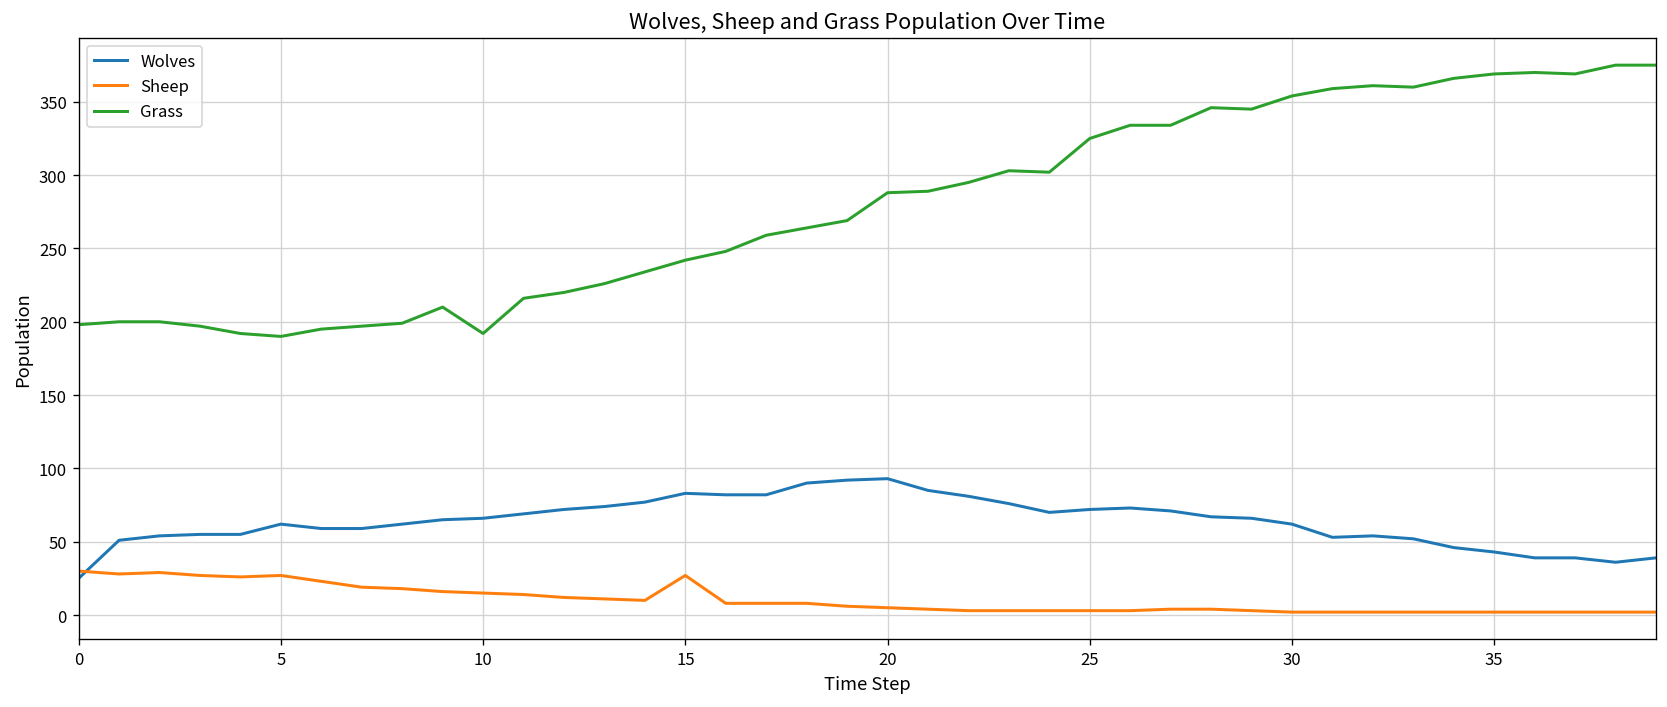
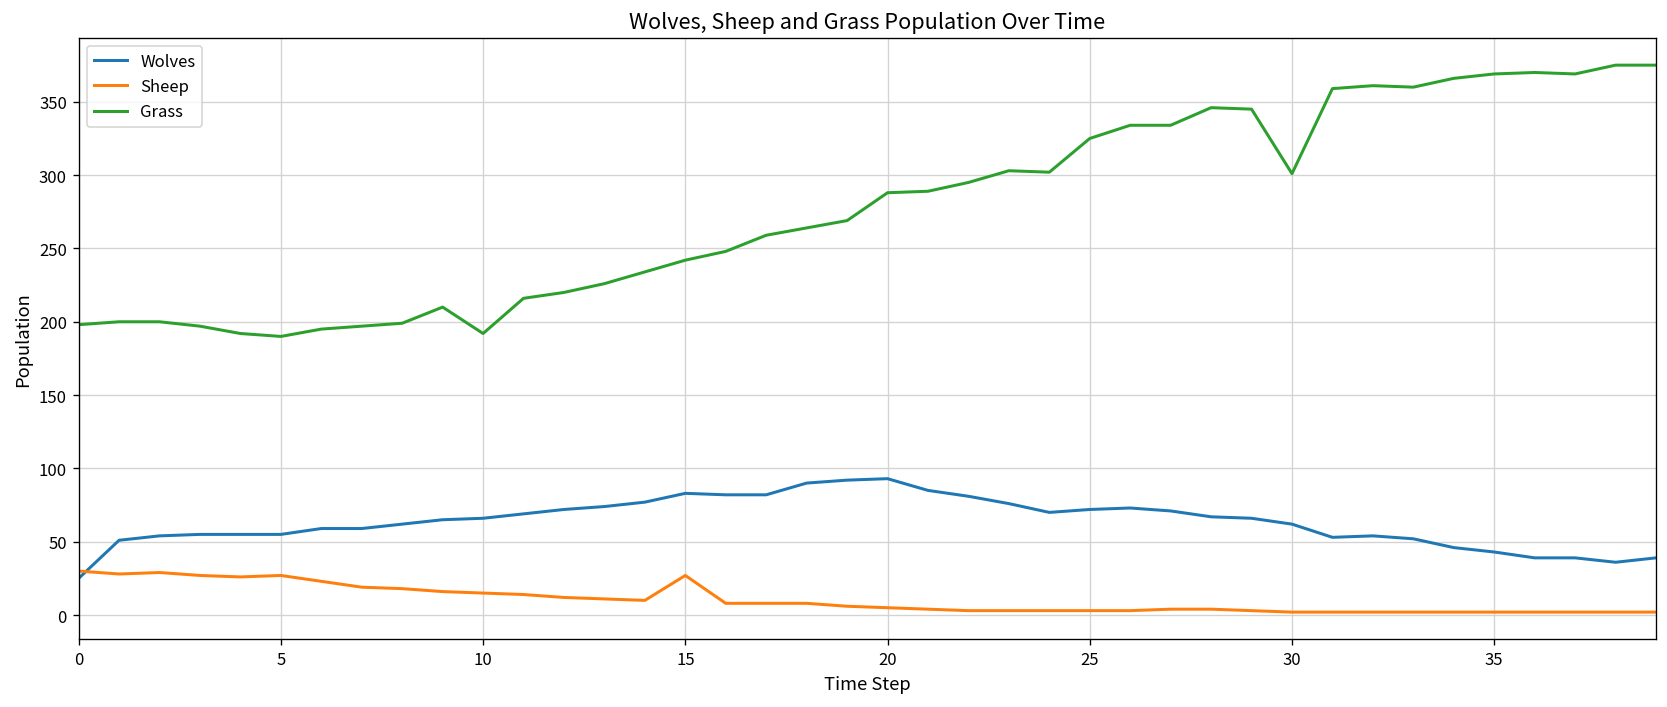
  {
    "Wolves": {
      "0": 25,
-     "5": 62,
+     "5": 55,
      "10": 66,
      "15": 83,
      "20": 93,
      "25": 72,
      "30": 62,
      "35": 43
    },
    "Sheep": {
      "0": 30,
      "5": 27,
      "10": 15,
      "15": 27,
      "20": 5,
      "25": 3,
      "30": 2,
      "35": 2
    },
    "Grass": {
      "0": 198,
      "5": 190,
      "10": 192,
      "15": 242,
      "20": 288,
      "25": 325,
-     "30": 354,
+     "30": 301,
      "35": 369
    }
  }
